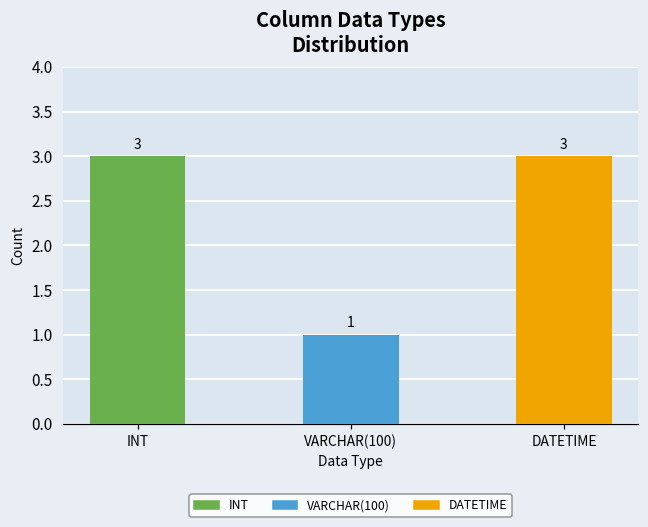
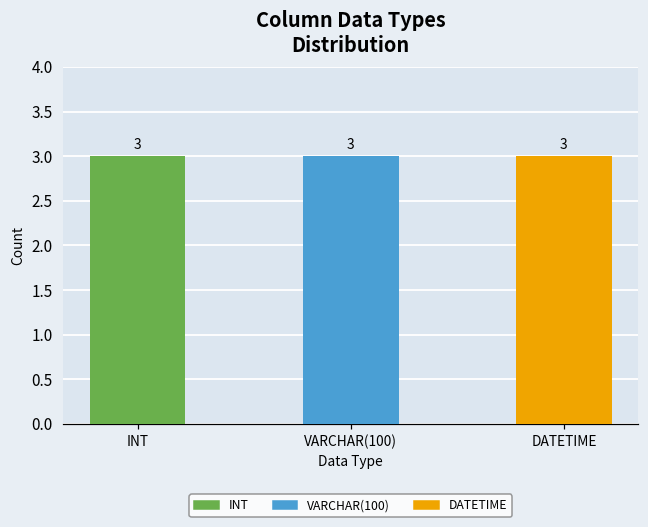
  {
    "INT": 3,
-   "VARCHAR(100)": 1,
+   "VARCHAR(100)": 3,
    "DATETIME": 3
  }
